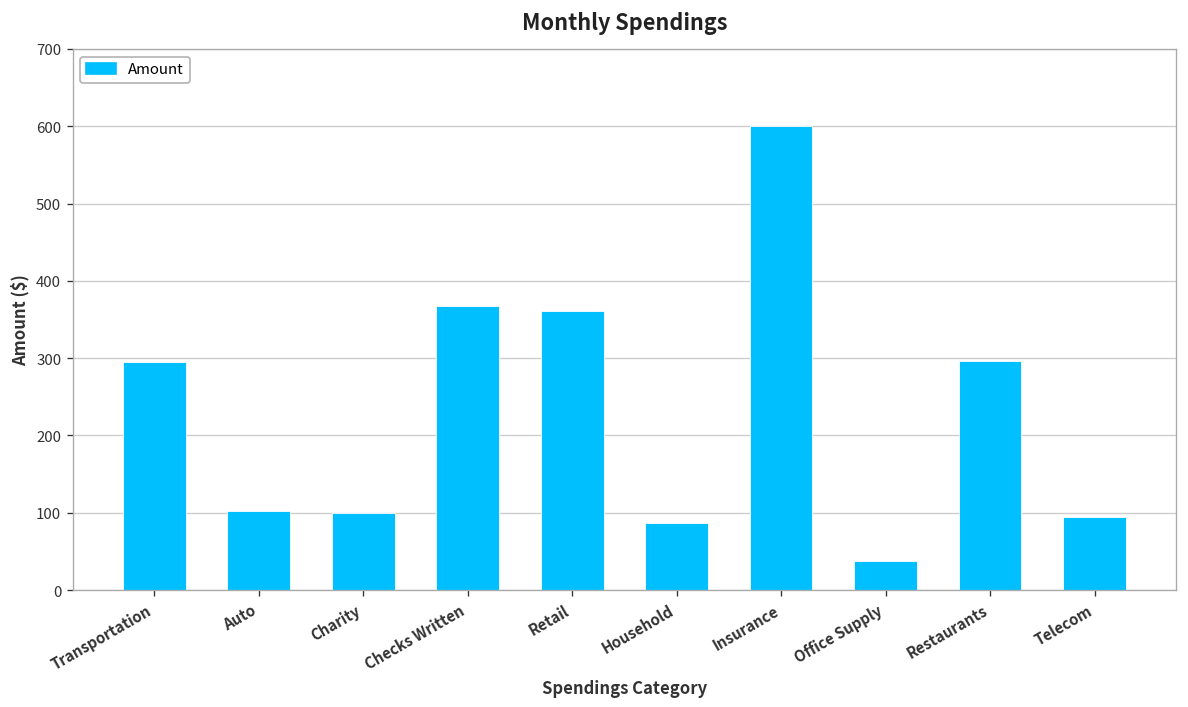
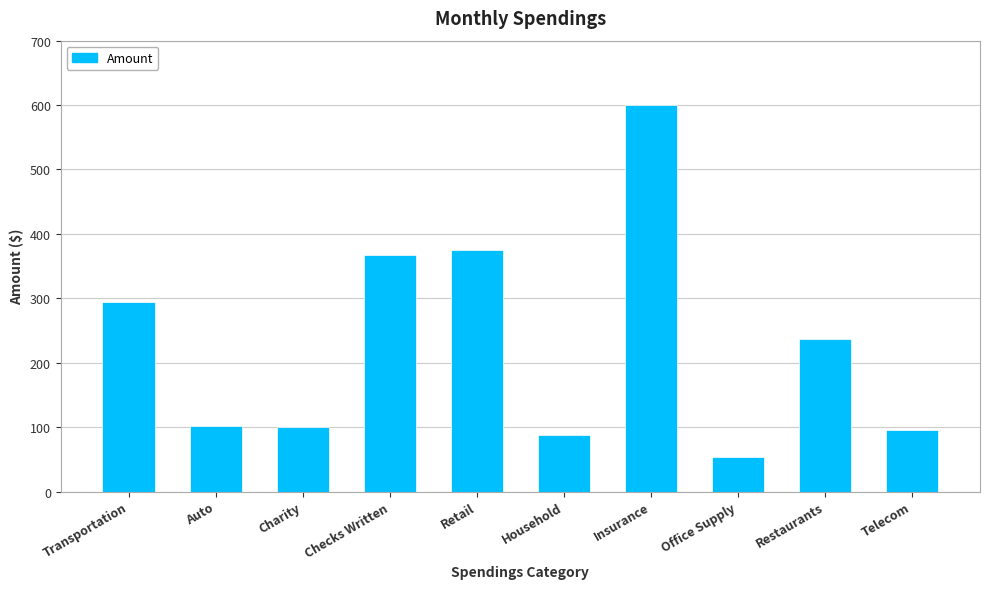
  {
    "Transportation": 300,
    "Auto": 100,
    "Charity": 100,
    "Checks Written": 370,
-   "Retail": 360,
+   "Retail": 380,
    "Household": 90,
    "Insurance": 600,
-   "Office Supply": 40,
-   "Restaurants": 300,
+   "Office Supply": 50,
+   "Restaurants": 240,
    "Telecom": 100
  }
